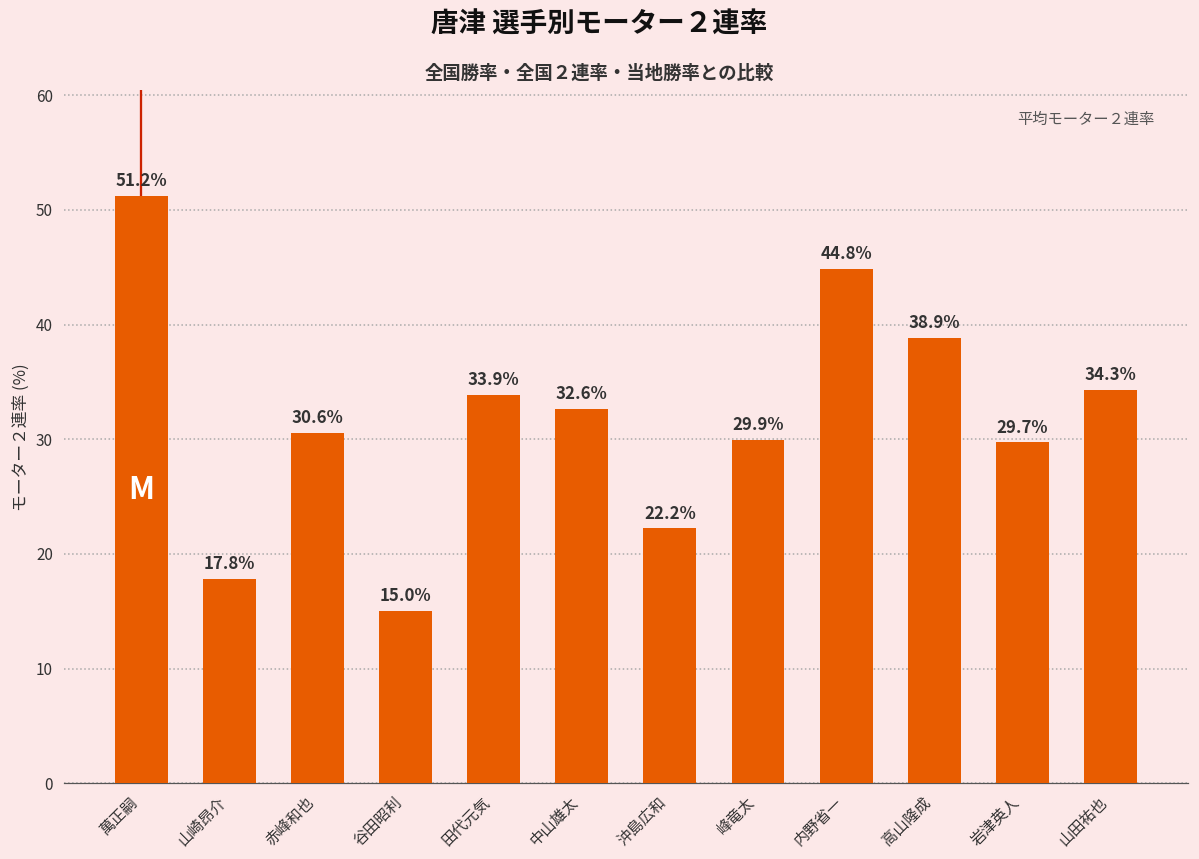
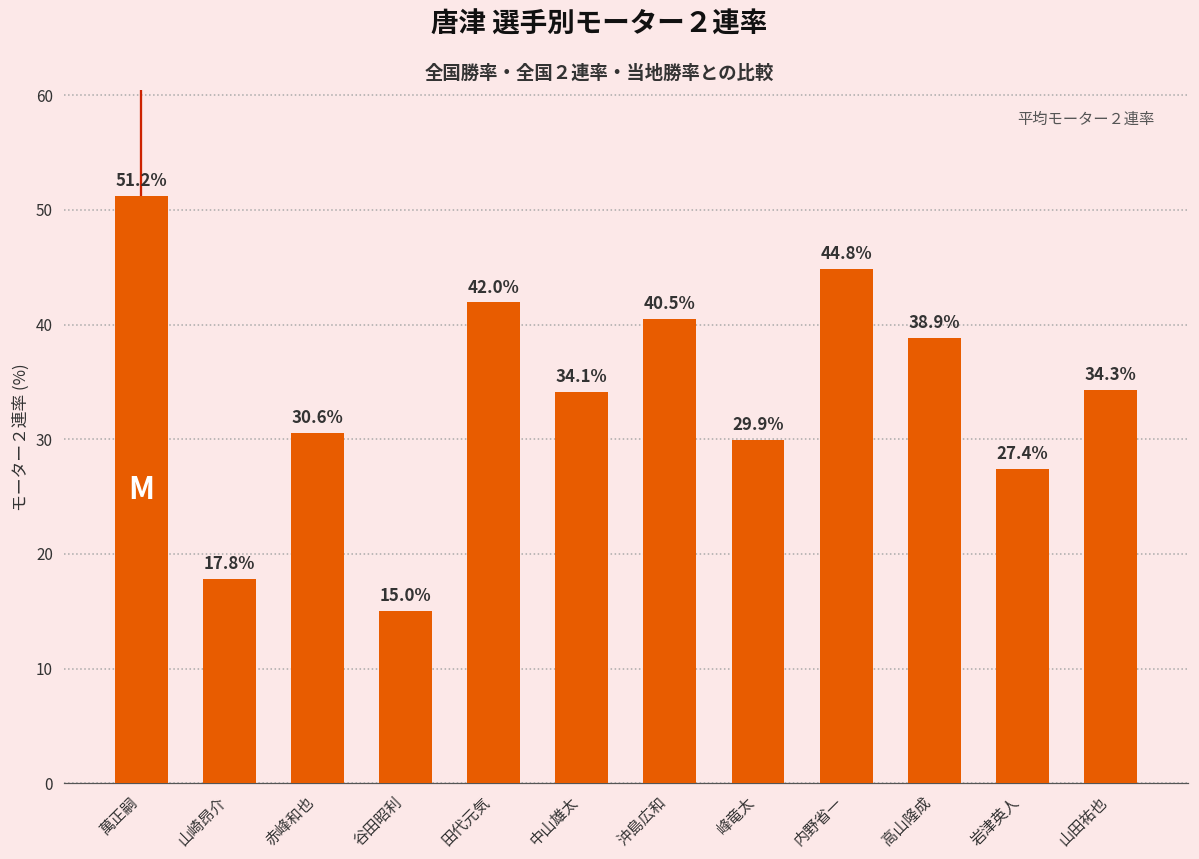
  {
    "萬正嗣": "51.2%",
    "山崎昂介": "17.8%",
    "赤峰和也": "30.6%",
    "谷田昭利": "15.0%",
-   "田代元気": "33.9%",
-   "中山雄太": "32.6%",
-   "沖島広和": "22.2%",
+   "田代元気": "42.0%",
+   "中山雄太": "34.1%",
+   "沖島広和": "40.5%",
    "峰竜太": "29.9%",
    "内野省一": "44.8%",
    "高山隆成": "38.9%",
-   "岩津英人": "29.7%",
+   "岩津英人": "27.4%",
    "山田祐也": "34.3%"
  }
